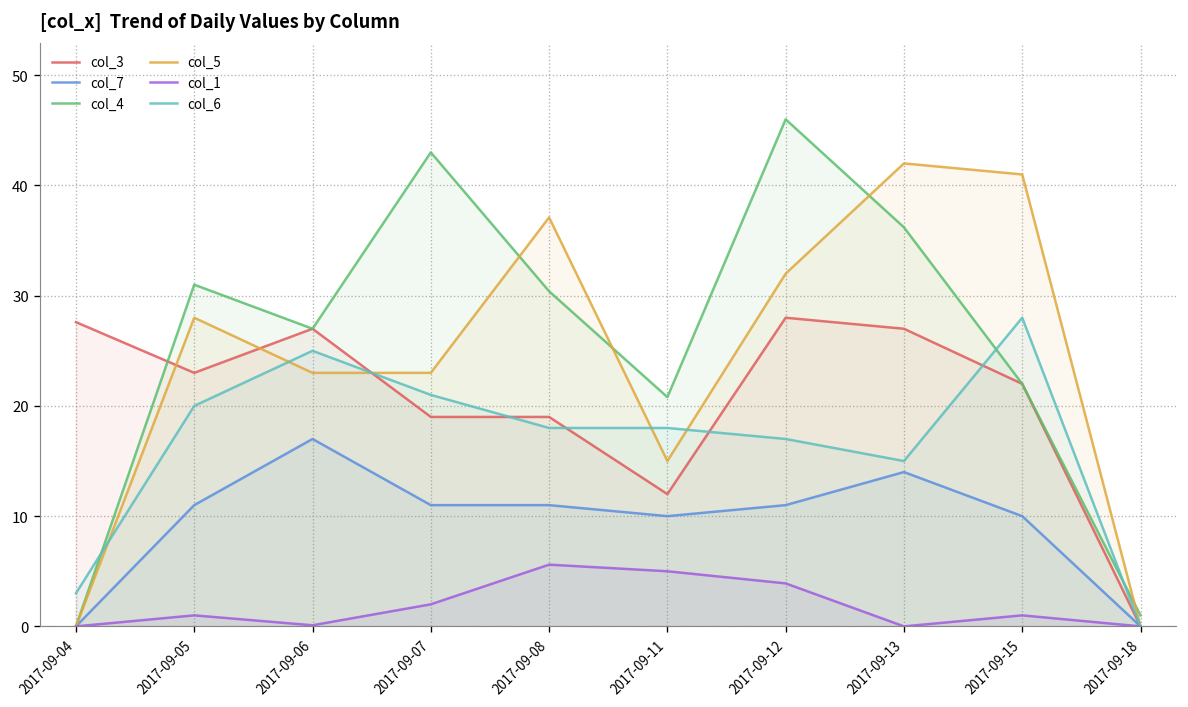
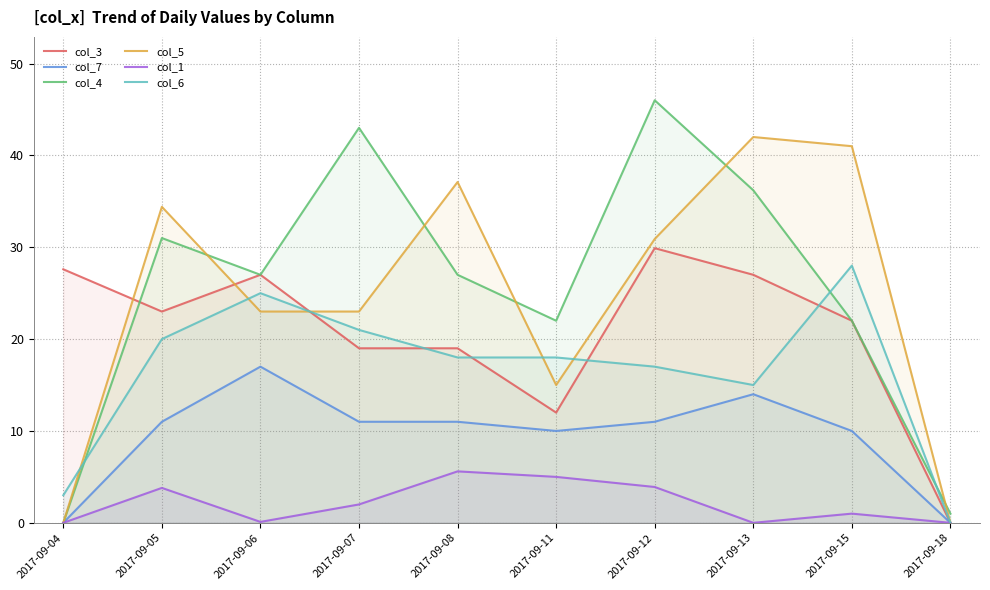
  {
    "col_3": {
      "2017-09-04": 28,
      "2017-09-05": 23,
      "2017-09-07": 19,
      "2017-09-08": 19,
      "2017-09-11": 12,
-     "2017-09-12": 28,
+     "2017-09-12": 30,
      "2017-09-13": 27
    },
    "col_4": {
      "2017-09-05": 31,
      "2017-09-07": 43,
-     "2017-09-08": 30,
-     "2017-09-11": 21,
+     "2017-09-08": 27,
+     "2017-09-11": 22,
      "2017-09-12": 46,
      "2017-09-13": 36,
      "2017-09-18": 1
    },
    "col_5": {
-     "2017-09-05": 28,
+     "2017-09-05": 34,
      "2017-09-06": 23,
      "2017-09-07": 23,
      "2017-09-08": 37,
      "2017-09-11": 15,
-     "2017-09-12": 32,
+     "2017-09-12": 31,
      "2017-09-13": 42,
      "2017-09-15": 41
    },
    "col_1": {
-     "2017-09-05": 1,
+     "2017-09-05": 4,
      "2017-09-06": 0,
      "2017-09-07": 2,
      "2017-09-08": 6,
      "2017-09-11": 5,
      "2017-09-12": 4,
      "2017-09-13": 0,
      "2017-09-15": 1
    }
  }
